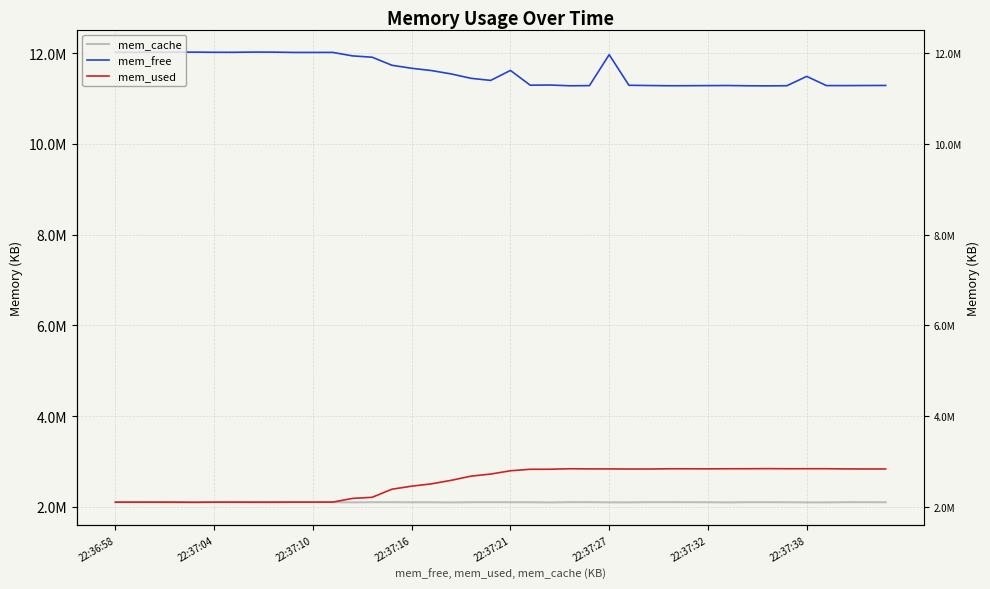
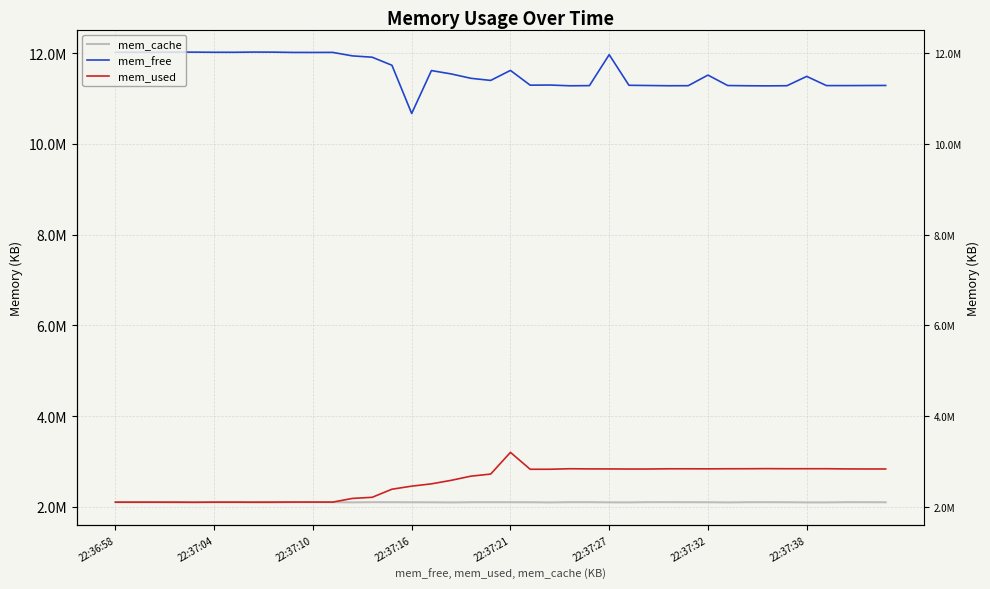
  {
    "mem_cache": {
      "22:37:16": 2100000,
      "22:37:21": 2100000,
      "22:37:27": 2100000,
      "22:37:32": 2100000,
      "22:37:38": 2100000
    },
    "mem_free": {
      "22:37:04": 12000000,
      "22:37:10": 12000000,
-     "22:37:16": 11700000,
+     "22:37:16": 10700000,
      "22:37:21": 11600000,
      "22:37:27": 12000000,
-     "22:37:32": 11300000,
+     "22:37:32": 11500000,
      "22:37:38": 11500000
    },
    "mem_used": {
      "22:37:16": 2500000,
-     "22:37:21": 2800000,
+     "22:37:21": 3200000,
      "22:37:27": 2800000,
      "22:37:32": 2800000,
      "22:37:38": 2800000
    }
  }
